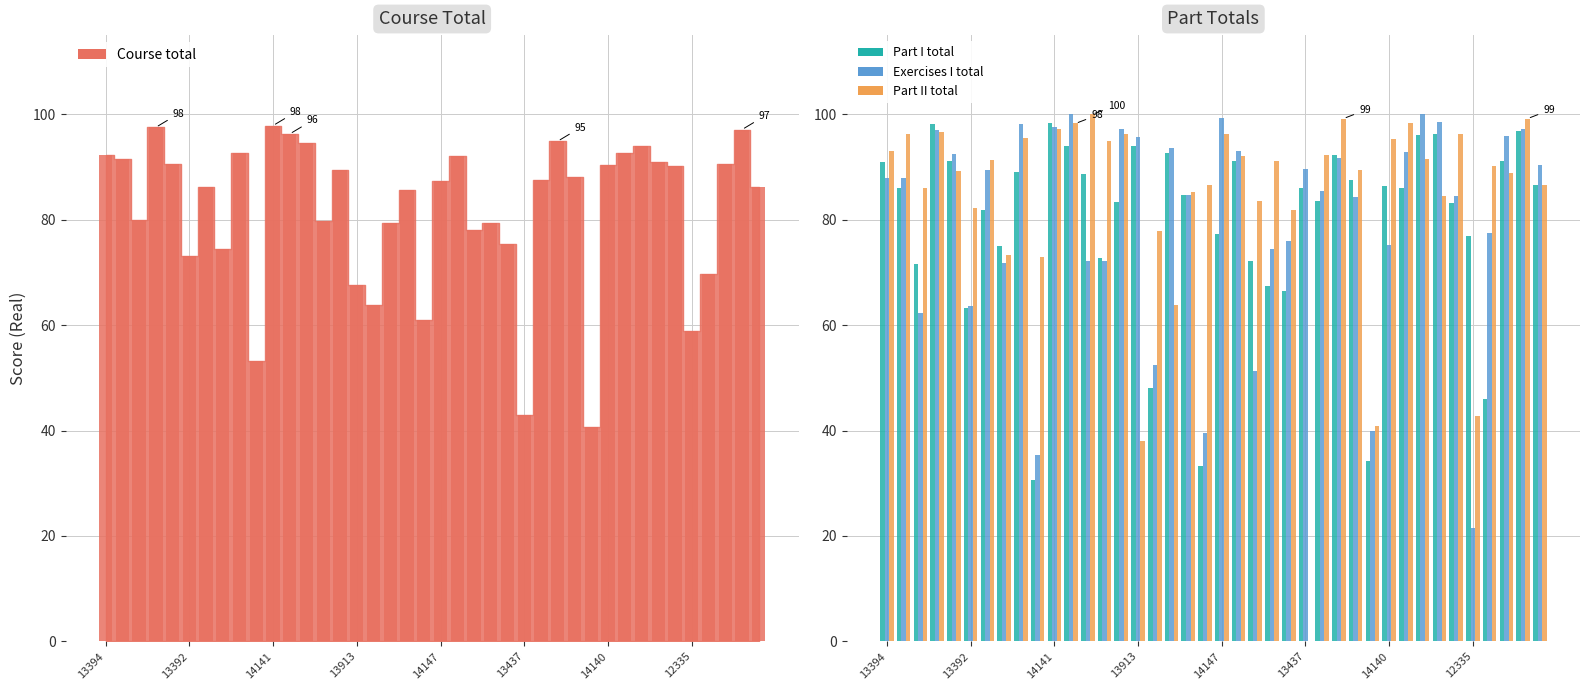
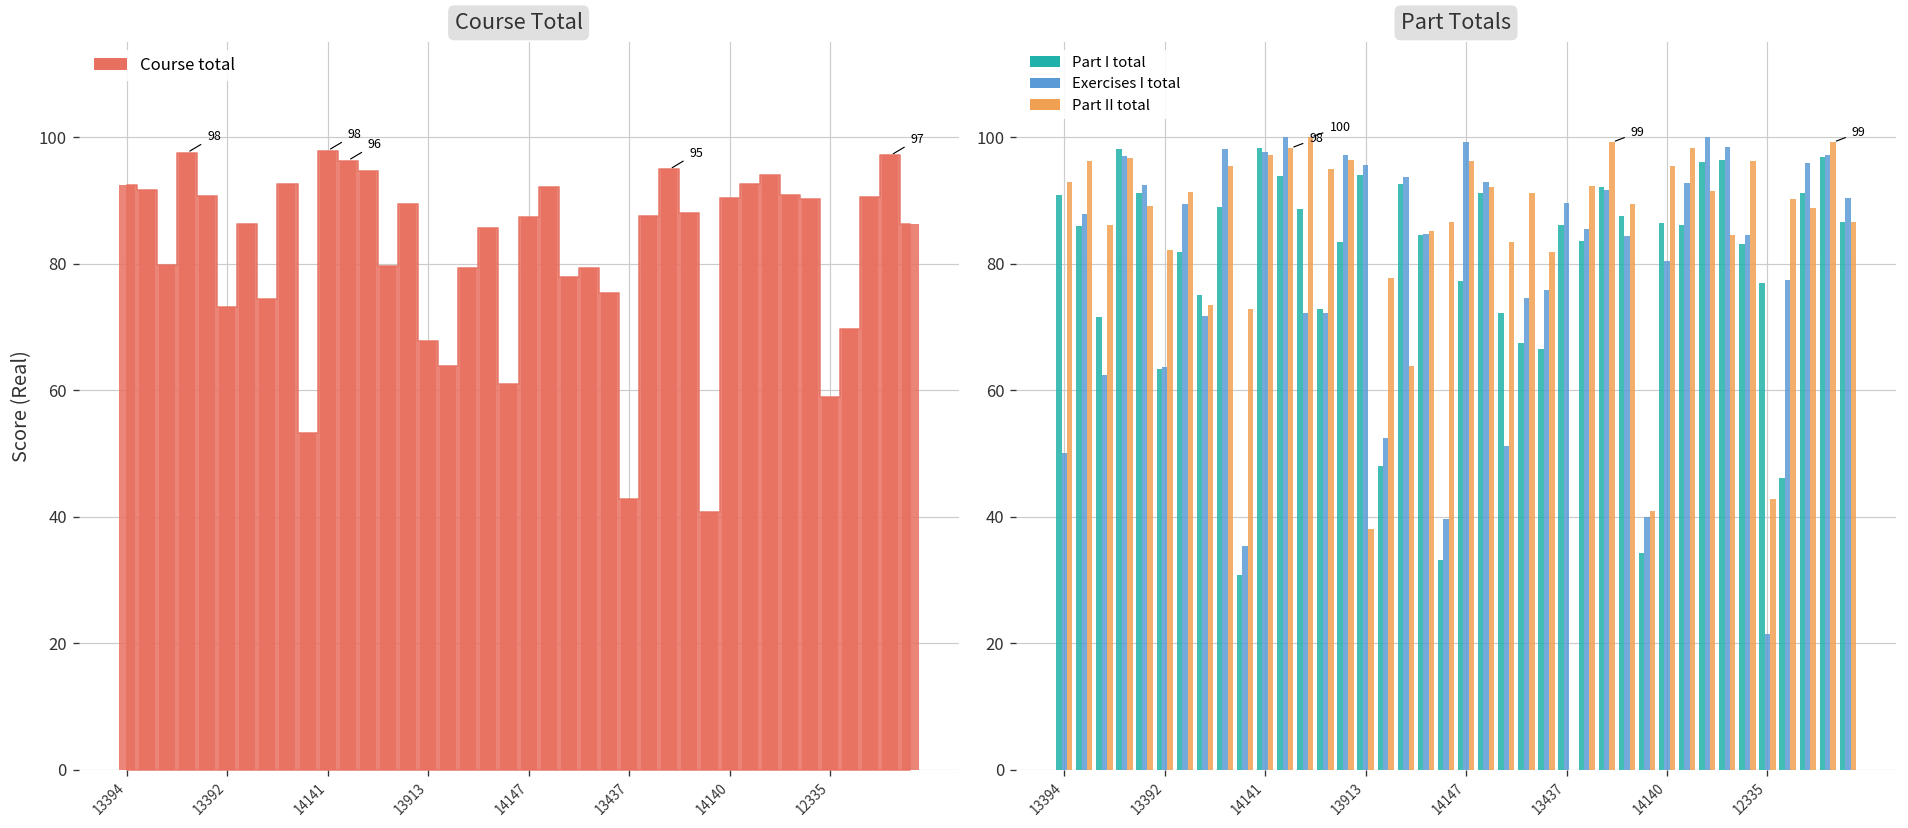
  {
    "Part Totals": {
      "Exercises I total": {
-       "13394": 88,
+       "13394": 50,
        "13392": 64,
        "13913": 96,
        "14147": 99,
        "13437": 90,
-       "14140": 75,
+       "14140": 80,
        "12335": 22
      }
    }
  }
